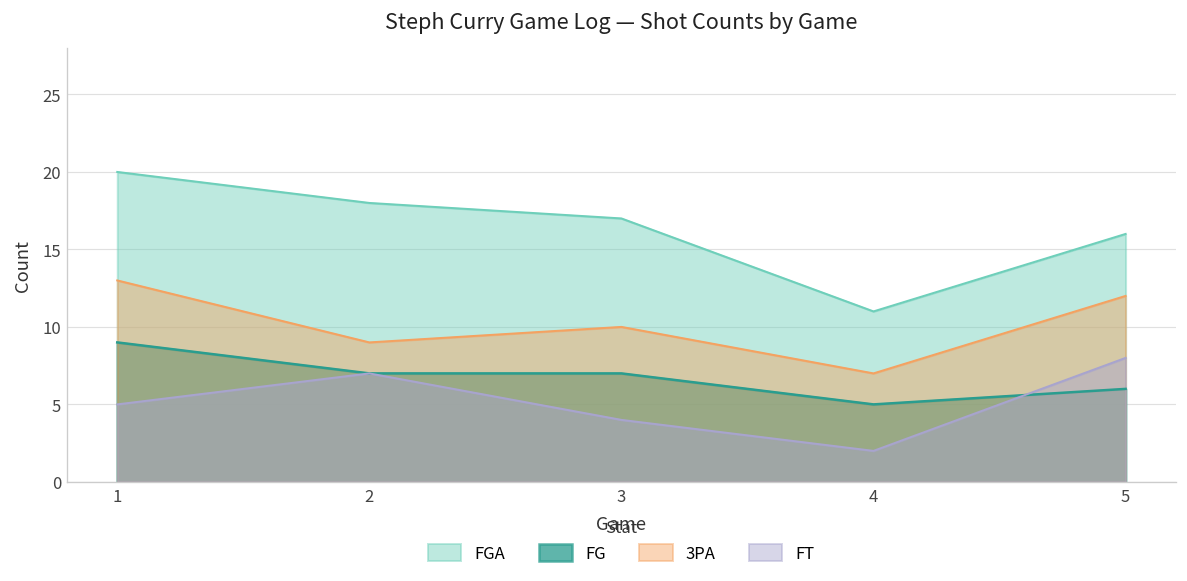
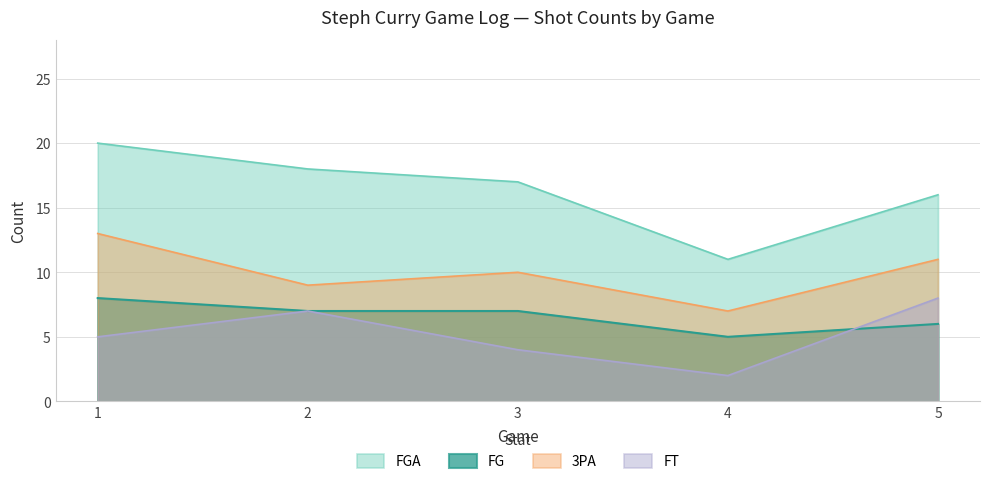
  {
    "FG": {
-     "1": 9,
+     "1": 8,
      "3": 7,
      "4": 5,
      "5": 6
    },
    "3PA": {
      "1": 13,
      "2": 9,
      "3": 10,
      "4": 7,
-     "5": 12
+     "5": 11
    }
  }
